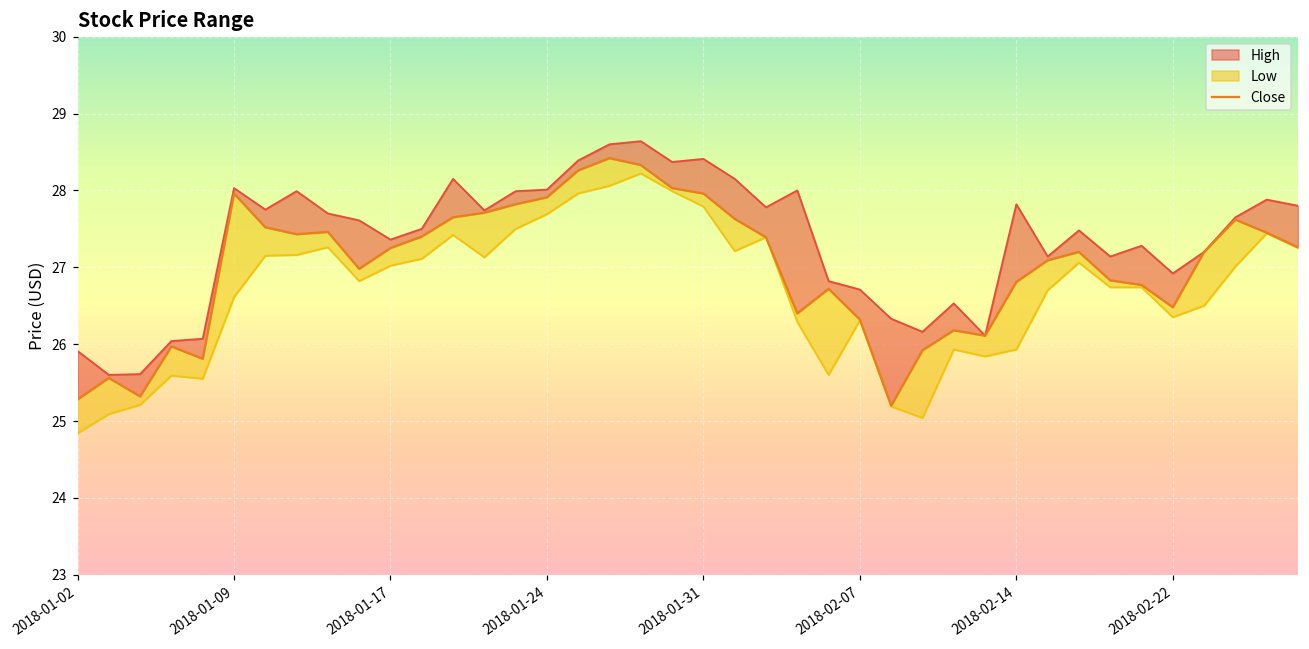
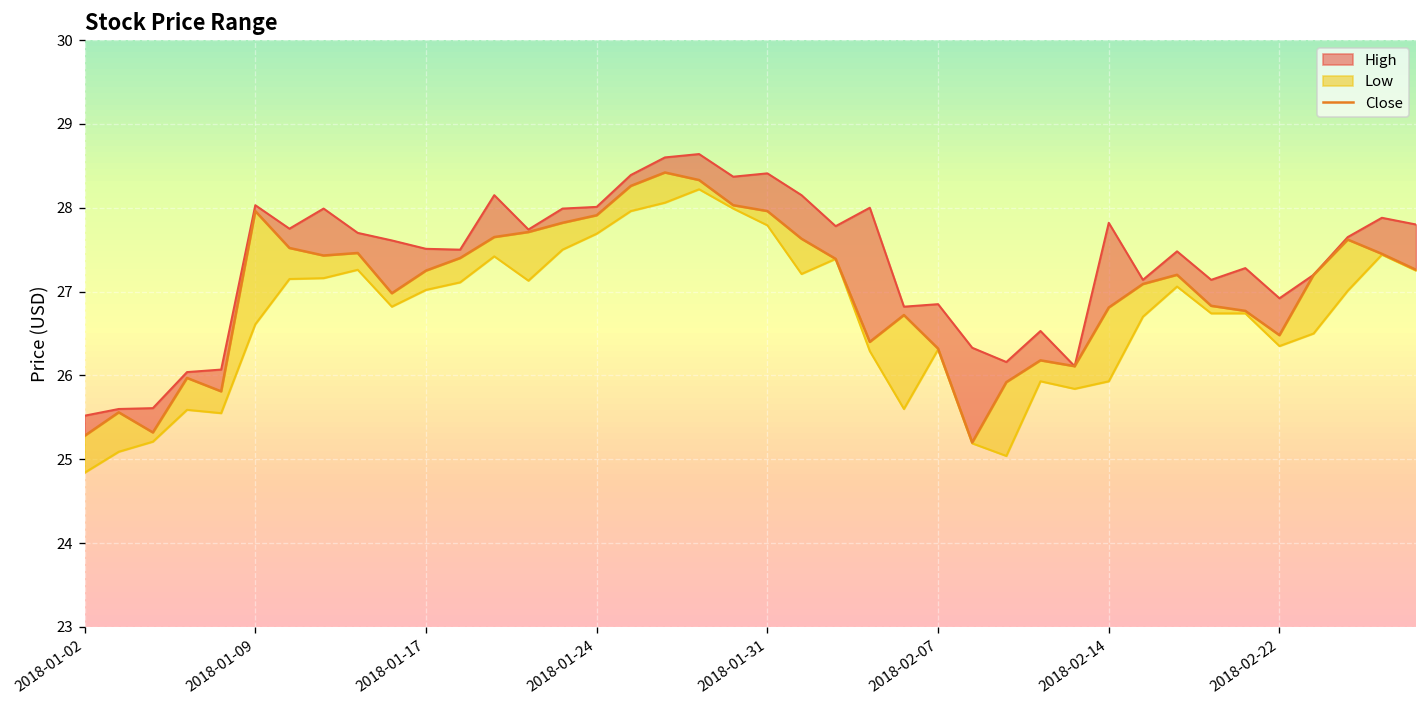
  {
    "High": {
-     "2018-01-02": 25.9,
+     "2018-01-02": 25.5,
      "2018-01-09": 28.0,
-     "2018-01-17": 27.4,
+     "2018-01-17": 27.5,
      "2018-01-24": 28.0,
      "2018-01-31": 28.4,
-     "2018-02-07": 26.7,
+     "2018-02-07": 26.9,
      "2018-02-14": 27.8,
      "2018-02-22": 26.9
    }
  }
